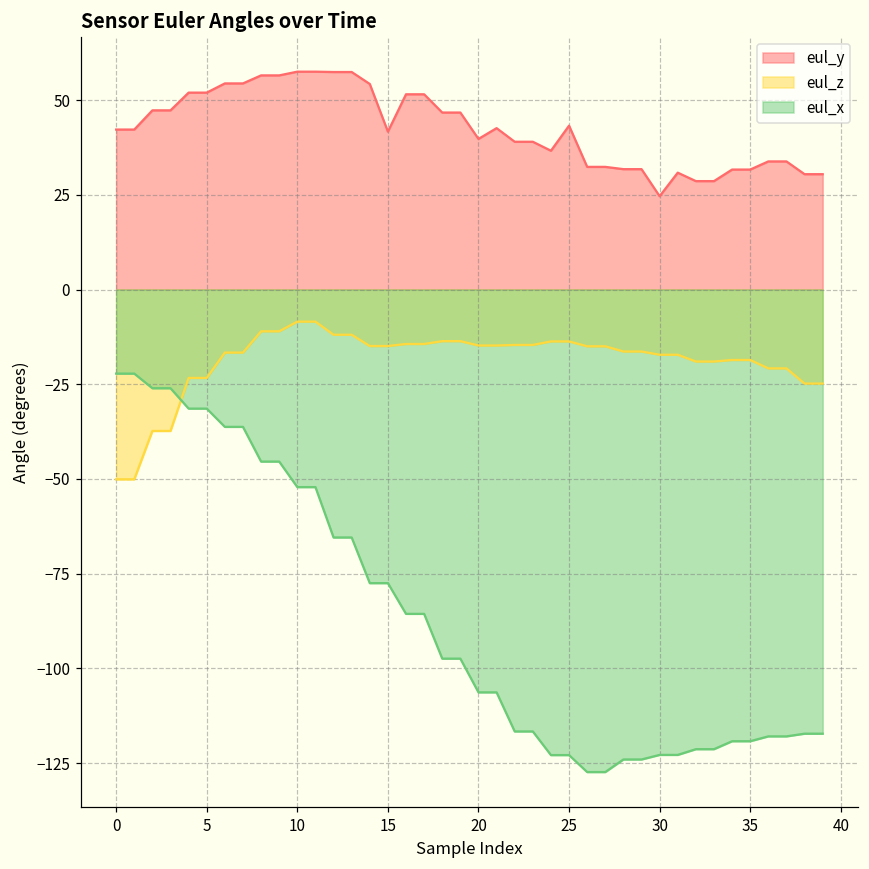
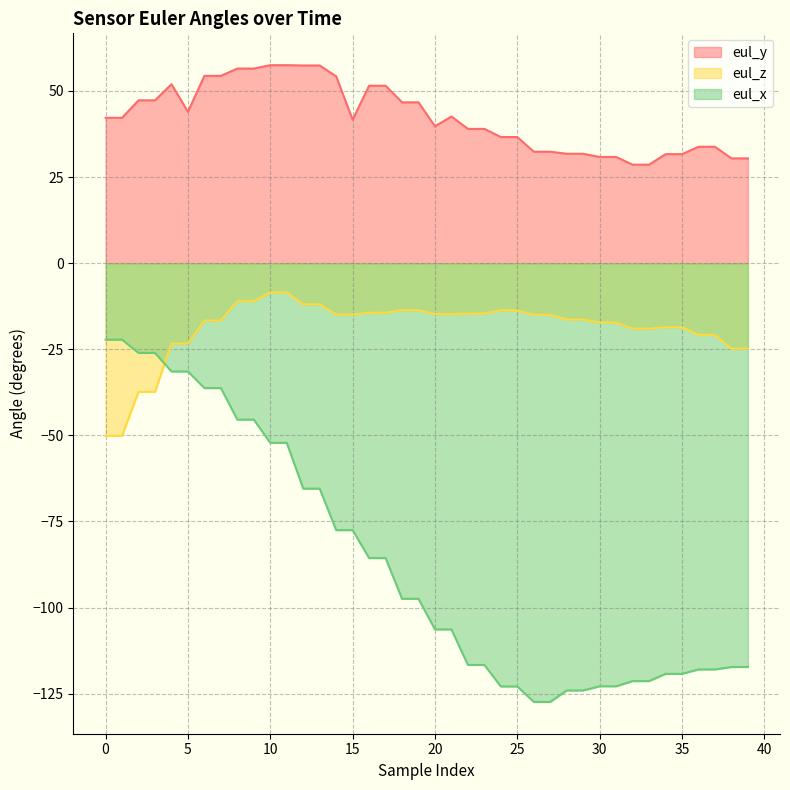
  {
    "eul_y": {
      "0": 42,
-     "5": 52,
+     "5": 44,
      "10": 58,
      "15": 42,
      "20": 40,
-     "25": 43,
-     "30": 25,
+     "25": 37,
+     "30": 31,
      "35": 32
    }
  }
